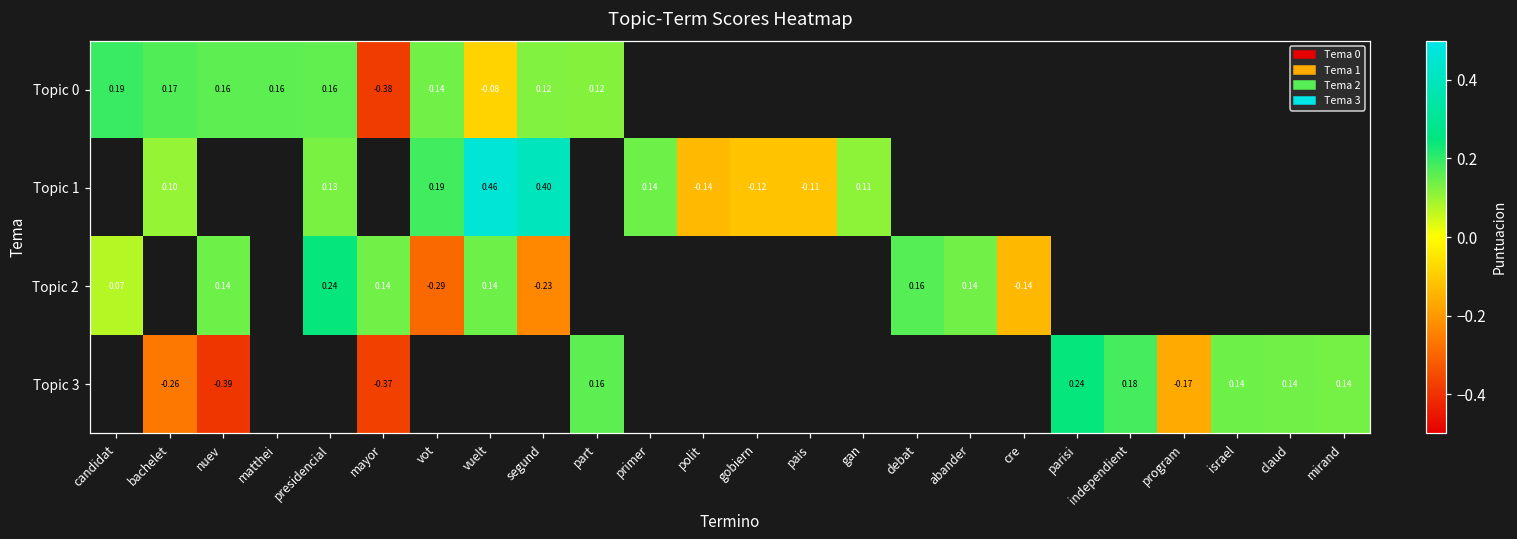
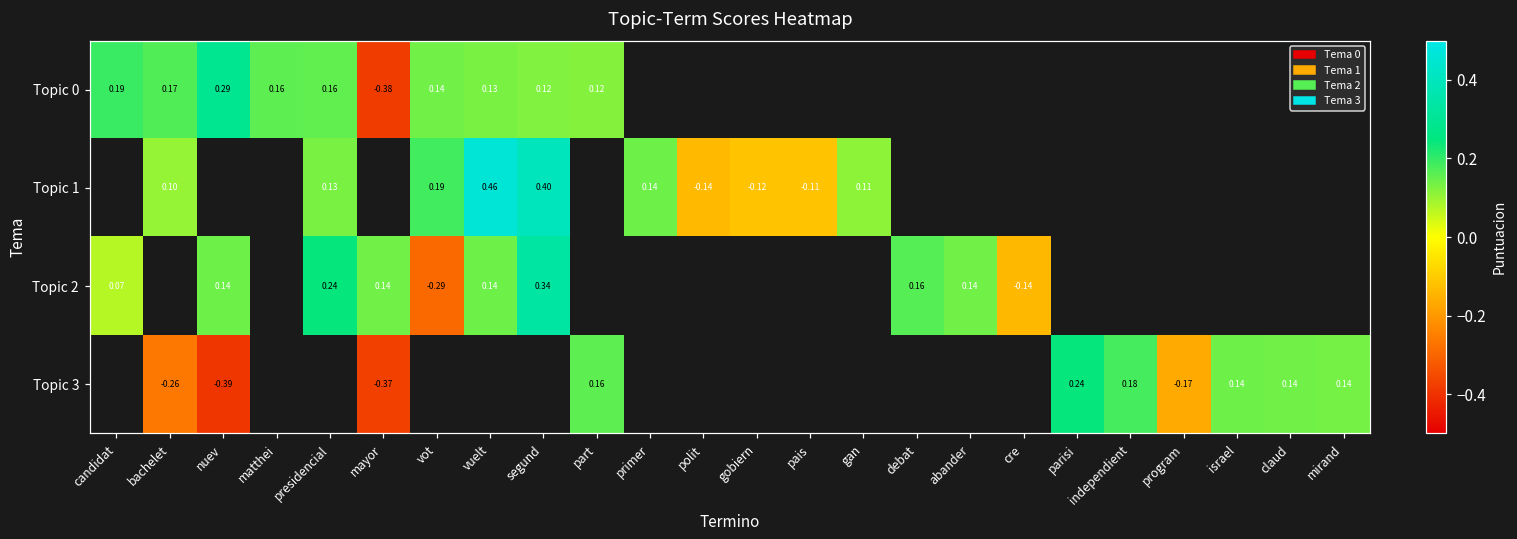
  {
    "Topic 0": {
      "candidat": 0.19,
      "bachelet": 0.17,
-     "nuev": 0.16,
+     "nuev": 0.29,
      "matthei": 0.16,
      "presidencial": 0.16,
      "mayor": -0.38,
      "vot": 0.14,
-     "vuelt": -0.08,
+     "vuelt": 0.13,
      "segund": 0.12,
      "part": 0.12
    },
    "Topic 1": {
      "bachelet": 0.10,
      "presidencial": 0.13,
      "vot": 0.19,
      "vuelt": 0.46,
      "segund": 0.40,
      "primer": 0.14,
      "polit": -0.14,
      "gobiern": -0.12,
      "pais": -0.11,
      "gan": 0.11
    },
    "Topic 2": {
      "candidat": 0.07,
      "nuev": 0.14,
      "presidencial": 0.24,
      "mayor": 0.14,
      "vot": -0.29,
      "vuelt": 0.14,
-     "segund": -0.23,
+     "segund": 0.34,
      "debat": 0.16,
      "abander": 0.14,
      "cre": -0.14
    },
    "Topic 3": {
      "bachelet": -0.26,
      "nuev": -0.39,
      "mayor": -0.37,
      "part": 0.16,
      "parisi": 0.24,
      "independient": 0.18,
      "program": -0.17,
      "israel": 0.14,
      "claud": 0.14,
      "mirand": 0.14
    }
  }
